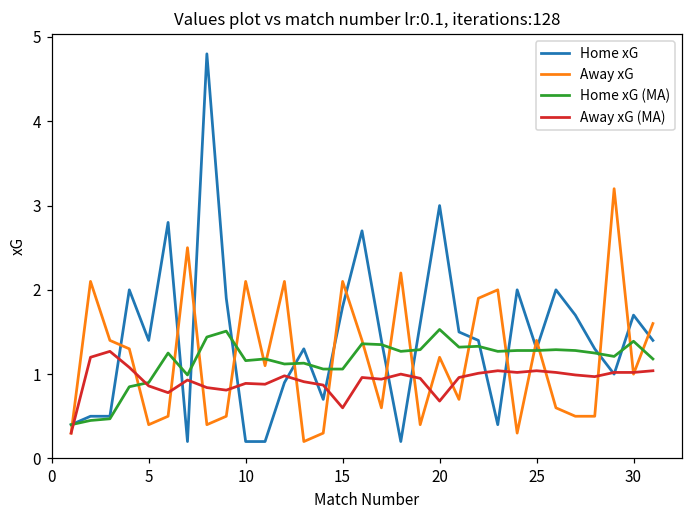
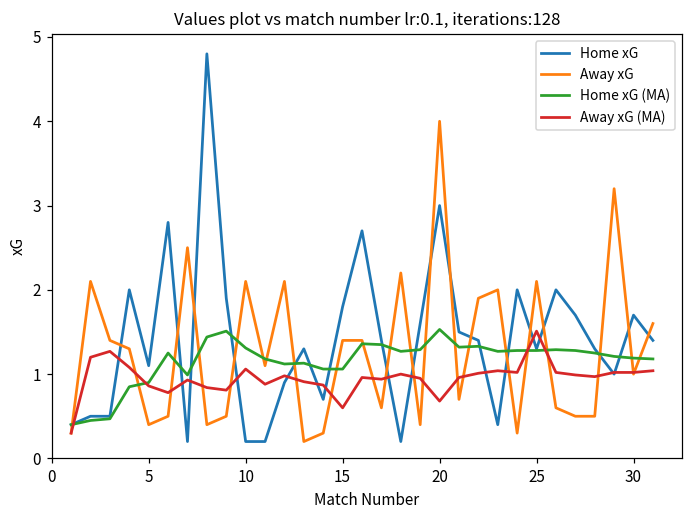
  {
    "Home xG": {
-     "5": 1.4,
+     "5": 1.1,
      "10": 0.2,
      "15": 1.8,
      "20": 3.0,
      "30": 1.7
    },
    "Away xG": {
      "5": 0.4,
      "10": 2.1,
-     "15": 2.1,
-     "20": 1.2,
-     "25": 1.4
+     "15": 1.4,
+     "20": 4.0,
+     "25": 2.1
    },
    "Home xG (MA)": {
      "5": 0.9,
-     "10": 1.2,
+     "10": 1.3,
      "15": 1.1,
      "20": 1.5,
-     "30": 1.4
+     "30": 1.2
    },
    "Away xG (MA)": {
      "5": 0.9,
-     "10": 0.9,
+     "10": 1.1,
      "15": 0.6,
      "20": 0.7,
-     "25": 1.0
+     "25": 1.5
    }
  }
